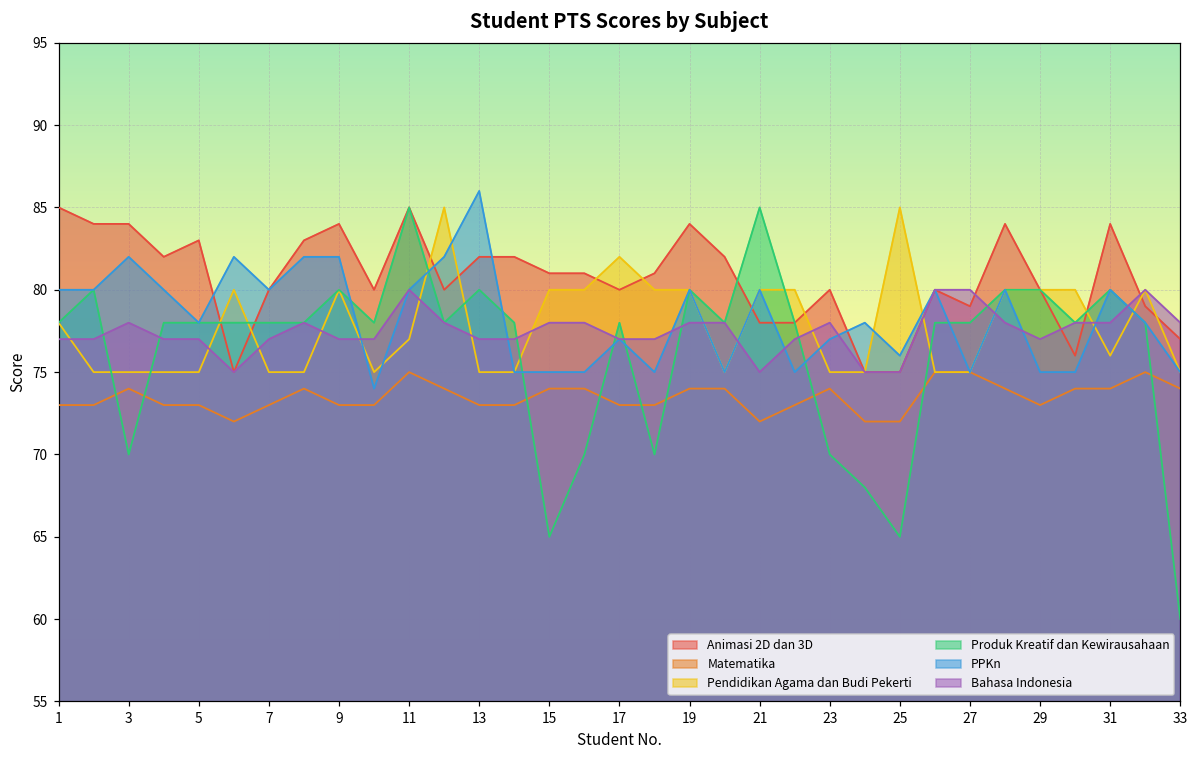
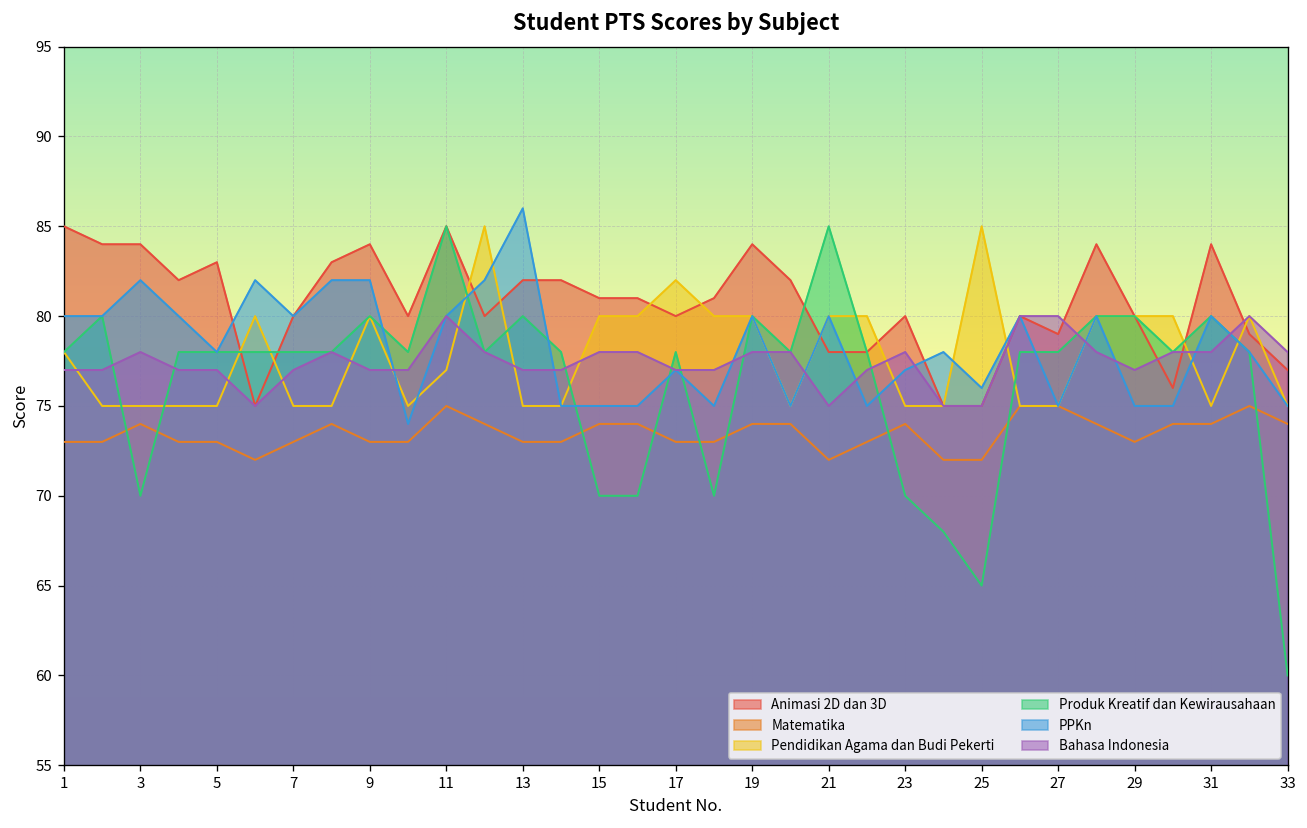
  {
    "Pendidikan Agama dan Budi Pekerti": {
      "3": 75,
      "5": 75,
      "7": 75,
      "11": 77,
      "13": 75,
      "15": 80,
      "17": 82,
      "23": 75,
      "25": 85,
-     "31": 76
+     "31": 75
    },
    "Produk Kreatif dan Kewirausahaan": {
      "3": 70,
      "7": 78,
      "13": 80,
-     "15": 65,
+     "15": 70,
      "17": 78,
      "21": 85,
      "23": 70,
      "25": 65,
      "27": 78,
      "33": 60
    },
    "PPKn": {
      "1": 80,
      "3": 82,
      "9": 82,
      "13": 86,
      "15": 75,
      "23": 77,
      "25": 76,
      "29": 75
    },
    "Bahasa Indonesia": {
      "1": 77,
      "3": 78,
      "5": 77,
      "7": 77,
      "9": 77,
      "13": 77,
      "15": 78,
      "19": 78,
      "21": 75,
      "23": 78,
      "27": 80,
      "29": 77,
      "31": 78,
      "33": 78
    }
  }
